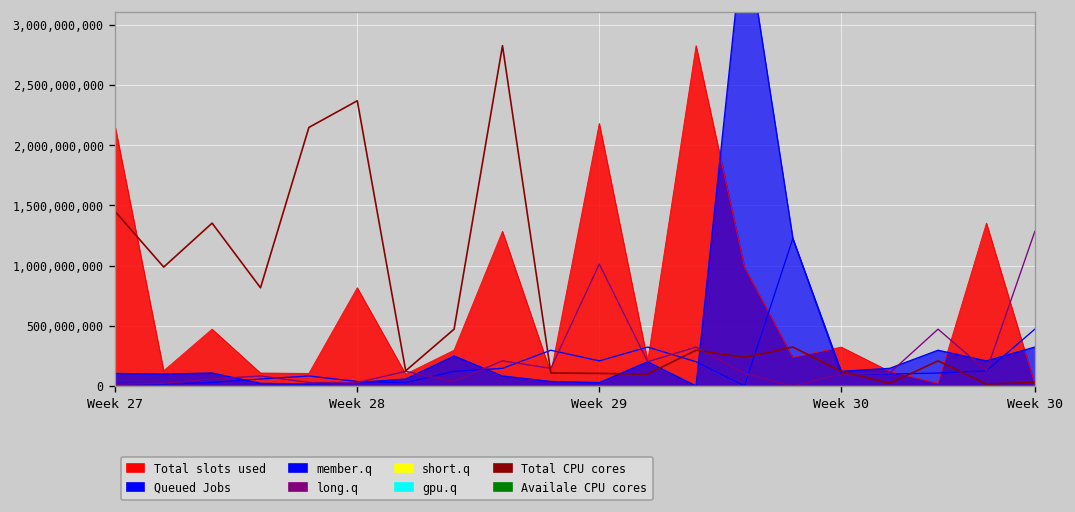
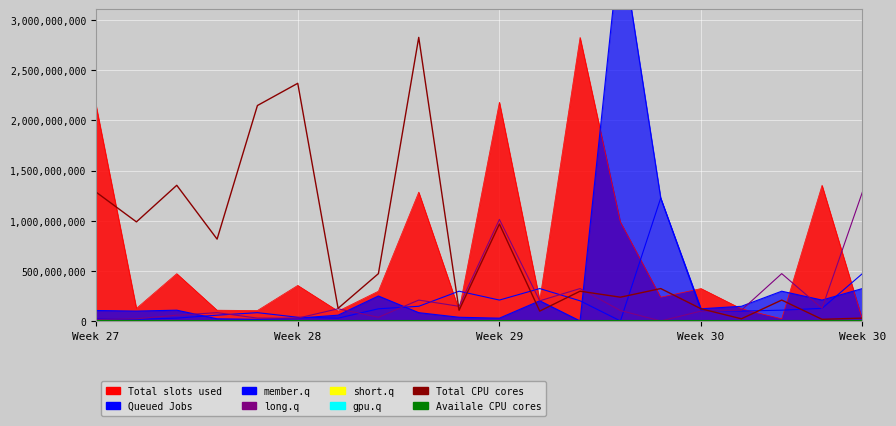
  {
    "Total slots used": {
      "Week 27": "2,150,000,000",
-     "Week 28": "820,000,000",
+     "Week 28": "360,000,000",
      "Week 29": "2,180,000,000"
    },
    "long.q": {
      "Week 29": "1,010,000,000"
    },
    "Total CPU cores": {
-     "Week 27": "1,450,000,000",
+     "Week 27": "1,280,000,000",
      "Week 28": "2,370,000,000",
-     "Week 29": "100,000,000"
+     "Week 29": "970,000,000"
    },
    "Availale CPU cores": {
      "Week 28": "0",
      "Week 29": "0"
    }
  }
